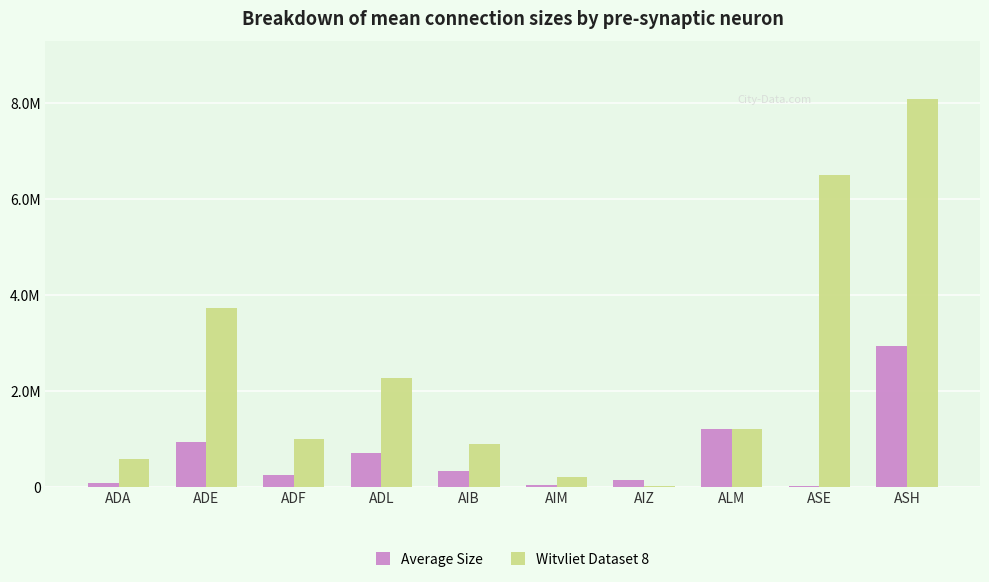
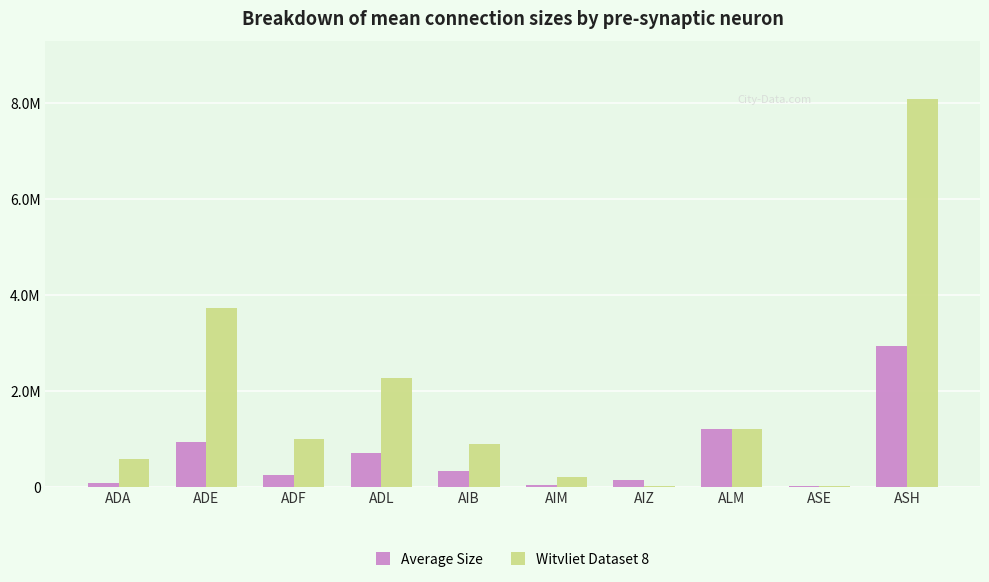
  {
    "Average Size": {
      "ADA": 100000,
      "ADE": 900000,
      "ADF": 200000,
      "ADL": 700000,
      "AIB": 300000,
      "AIZ": 100000,
      "ALM": 1200000,
      "ASH": 2900000
    },
    "Witvliet Dataset 8": {
      "ADA": 600000,
      "ADE": 3700000,
      "ADF": 1000000,
      "ADL": 2300000,
      "AIB": 900000,
      "AIM": 200000,
      "ALM": 1200000,
-     "ASE": 6500000,
+     "ASE": 0,
      "ASH": 8100000
    }
  }
